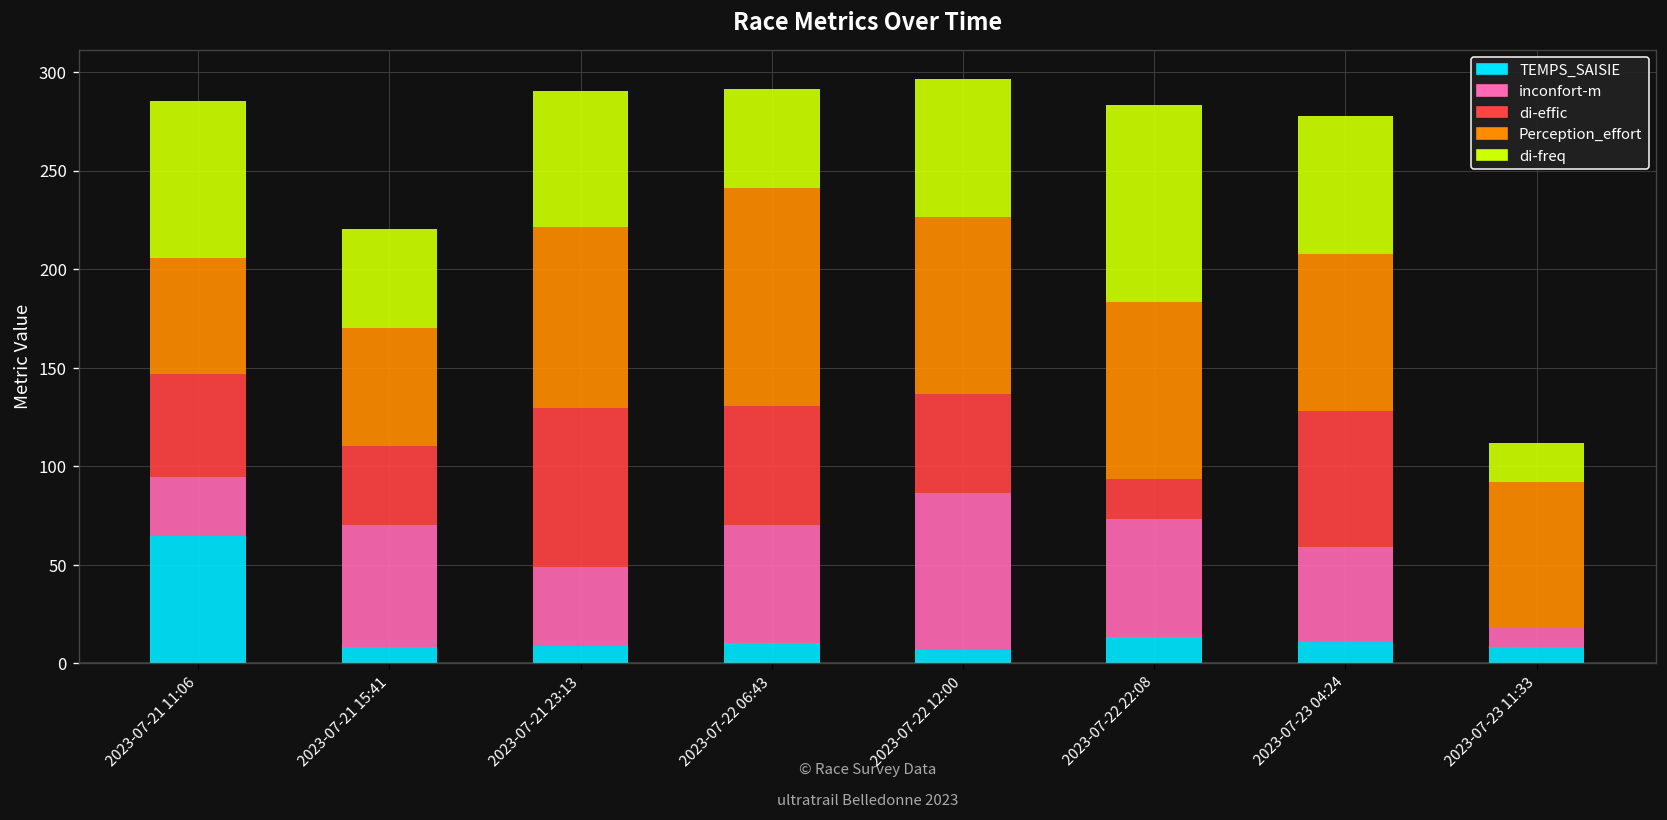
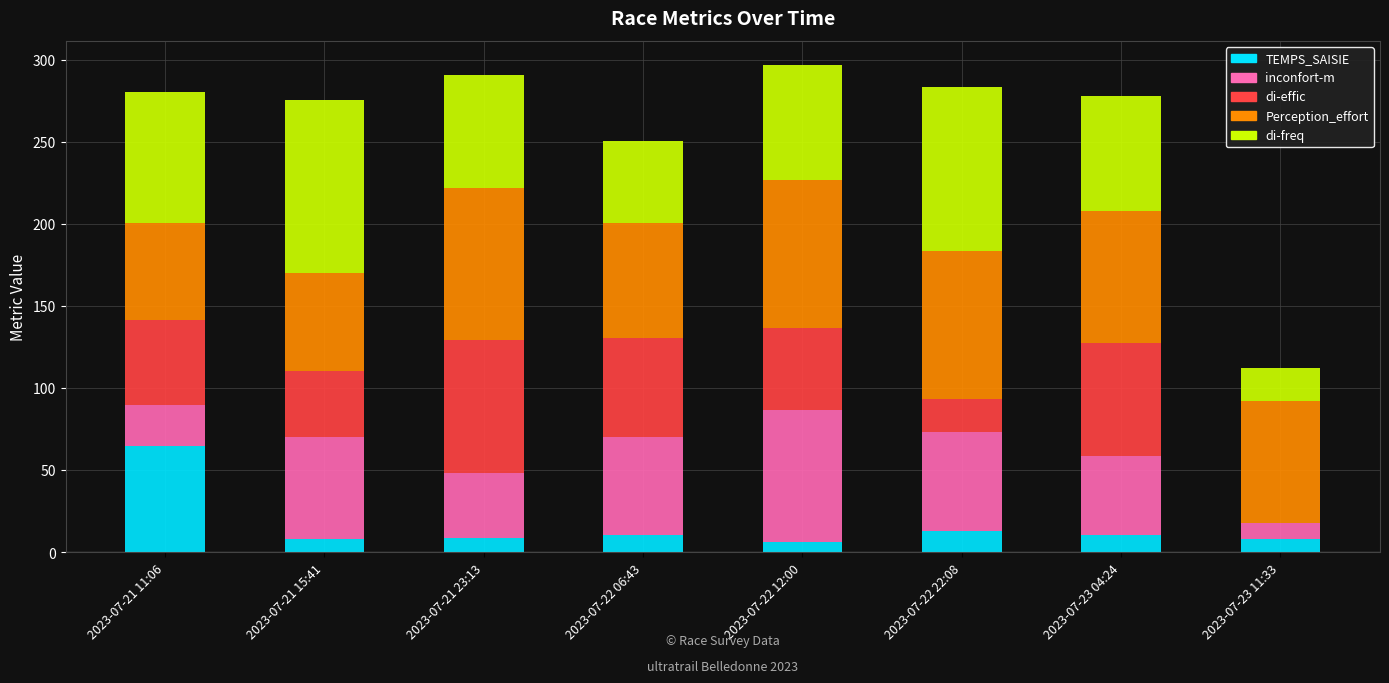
  {
    "inconfort-m": {
-     "2023-07-21 11:06": 30,
+     "2023-07-21 11:06": 25,
      "2023-07-21 15:41": 62,
      "2023-07-21 23:13": 40,
      "2023-07-22 06:43": 60,
      "2023-07-22 12:00": 80,
      "2023-07-22 22:08": 60,
      "2023-07-23 04:24": 48,
      "2023-07-23 11:33": 10
    },
    "di-effic": {
      "2023-07-21 11:06": 52,
      "2023-07-21 15:41": 40,
      "2023-07-21 23:13": 81,
      "2023-07-22 06:43": 60,
      "2023-07-22 12:00": 50,
      "2023-07-22 22:08": 20,
      "2023-07-23 04:24": 69,
      "2023-07-23 11:33": 0
    },
    "Perception_effort": {
      "2023-07-21 11:06": 59,
      "2023-07-21 15:41": 60,
      "2023-07-21 23:13": 92,
-     "2023-07-22 06:43": 111,
+     "2023-07-22 06:43": 70,
      "2023-07-22 12:00": 90,
      "2023-07-22 22:08": 90,
      "2023-07-23 04:24": 80,
      "2023-07-23 11:33": 74
    },
    "di-freq": {
      "2023-07-21 11:06": 80,
-     "2023-07-21 15:41": 50,
+     "2023-07-21 15:41": 105,
      "2023-07-21 23:13": 69,
      "2023-07-22 06:43": 50,
      "2023-07-22 12:00": 70,
      "2023-07-22 22:08": 100,
      "2023-07-23 04:24": 70,
      "2023-07-23 11:33": 20
    }
  }
